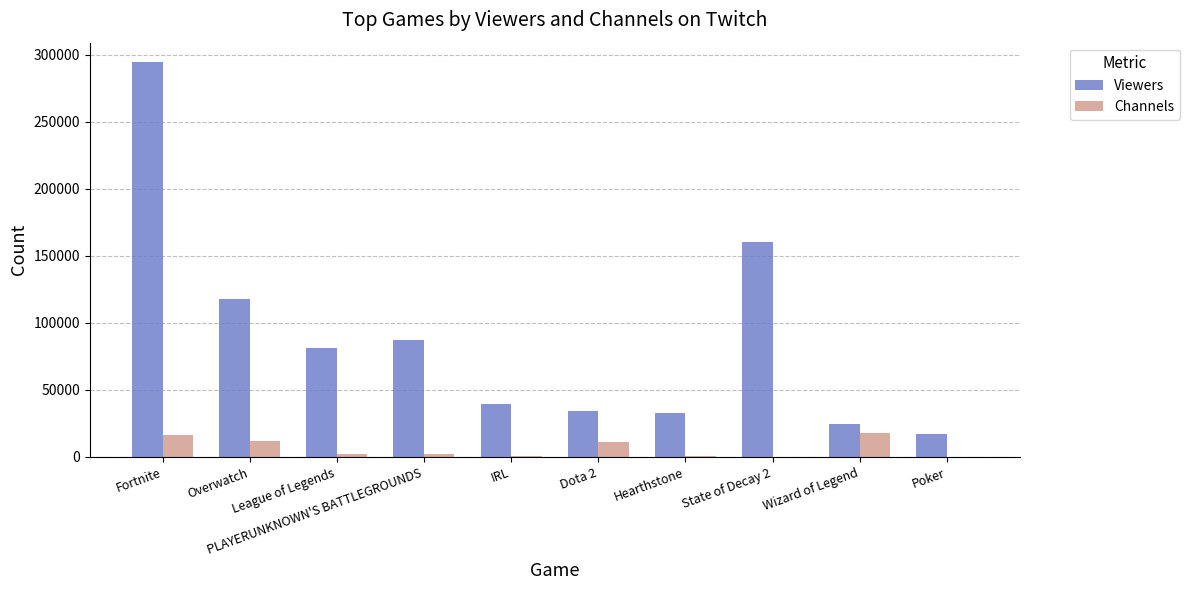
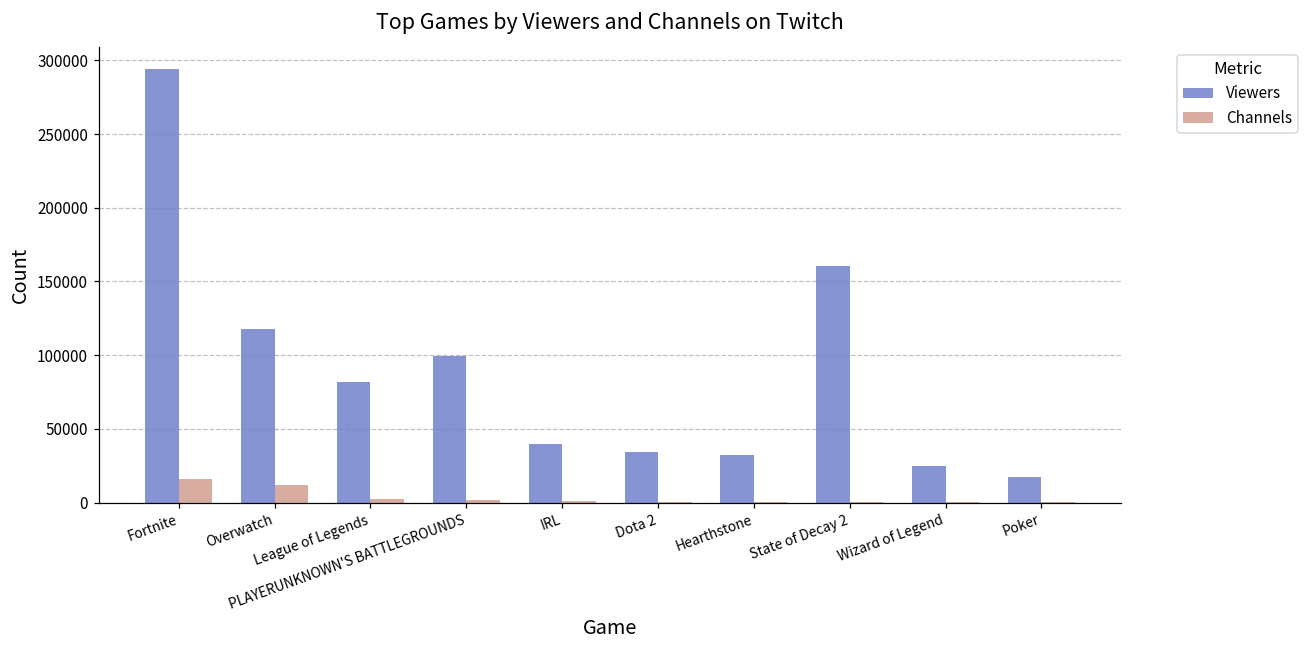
  {
    "Viewers": {
      "Fortnite": 294000,
      "Overwatch": 118000,
      "League of Legends": 81000,
-     "PLAYERUNKNOWN'S BATTLEGROUNDS": 87000,
+     "PLAYERUNKNOWN'S BATTLEGROUNDS": 99000,
      "IRL": 40000,
      "Dota 2": 35000,
      "Hearthstone": 33000,
      "State of Decay 2": 161000,
      "Wizard of Legend": 25000,
      "Poker": 17000
    },
    "Channels": {
      "Fortnite": 16000,
      "Overwatch": 12000,
      "League of Legends": 2000,
      "PLAYERUNKNOWN'S BATTLEGROUNDS": 2000,
-     "Dota 2": 11000,
-     "Wizard of Legend": 18000
+     "Dota 2": 0,
+     "Wizard of Legend": 0
    }
  }
